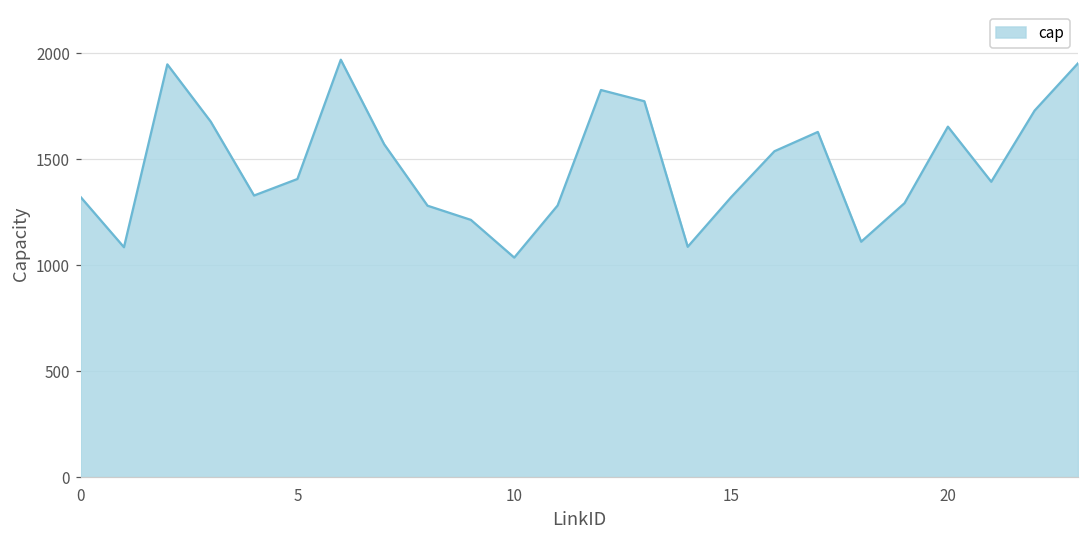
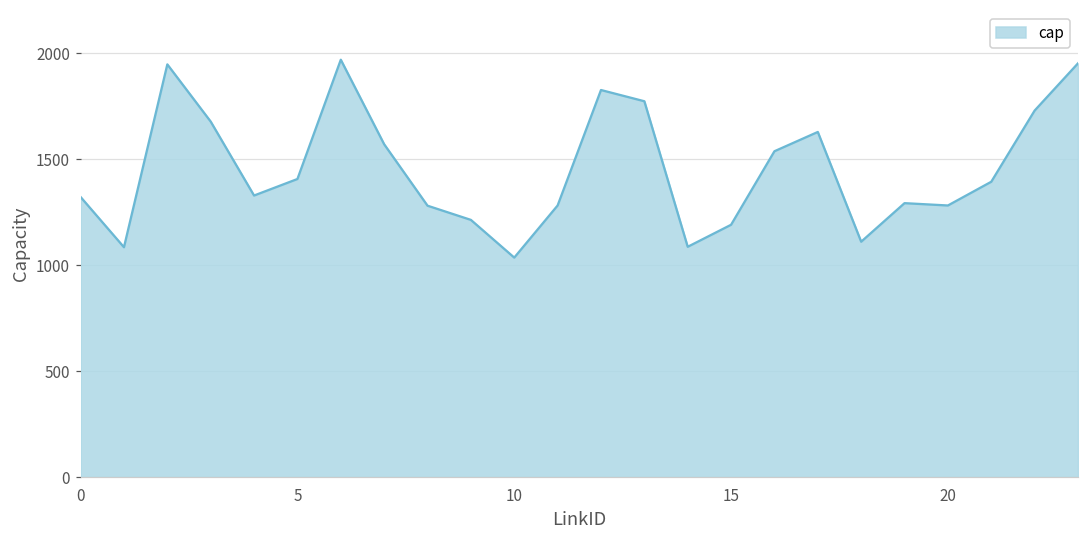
  {
    "0": 1320,
    "5": 1410,
    "10": 1040,
-   "15": 1320,
-   "20": 1650
+   "15": 1190,
+   "20": 1280
  }
